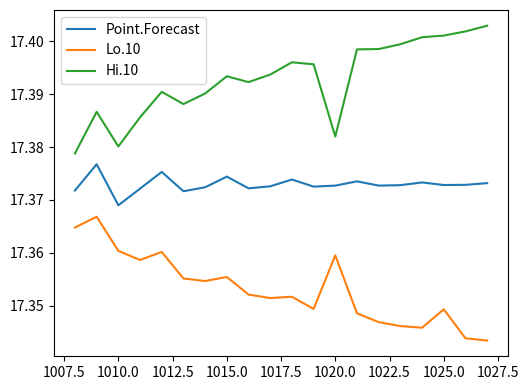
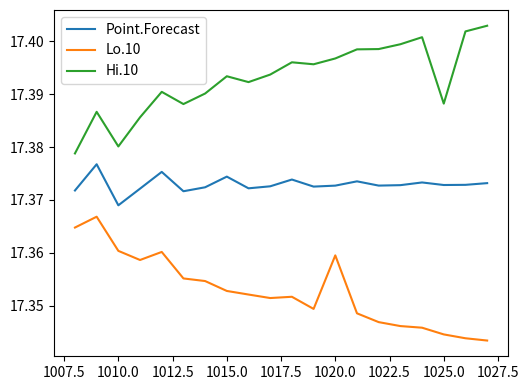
  {
    "Point.Forecast": {
      "1010.0": 17.369,
      "1015.0": 17.374,
      "1020.0": 17.373,
      "1025.0": 17.373
    },
    "Lo.10": {
      "1010.0": 17.360,
-     "1015.0": 17.355,
+     "1015.0": 17.353,
      "1020.0": 17.359,
-     "1025.0": 17.349
+     "1025.0": 17.345
    },
    "Hi.10": {
      "1010.0": 17.380,
      "1015.0": 17.393,
-     "1020.0": 17.382,
-     "1025.0": 17.401
+     "1020.0": 17.397,
+     "1025.0": 17.388
    }
  }
